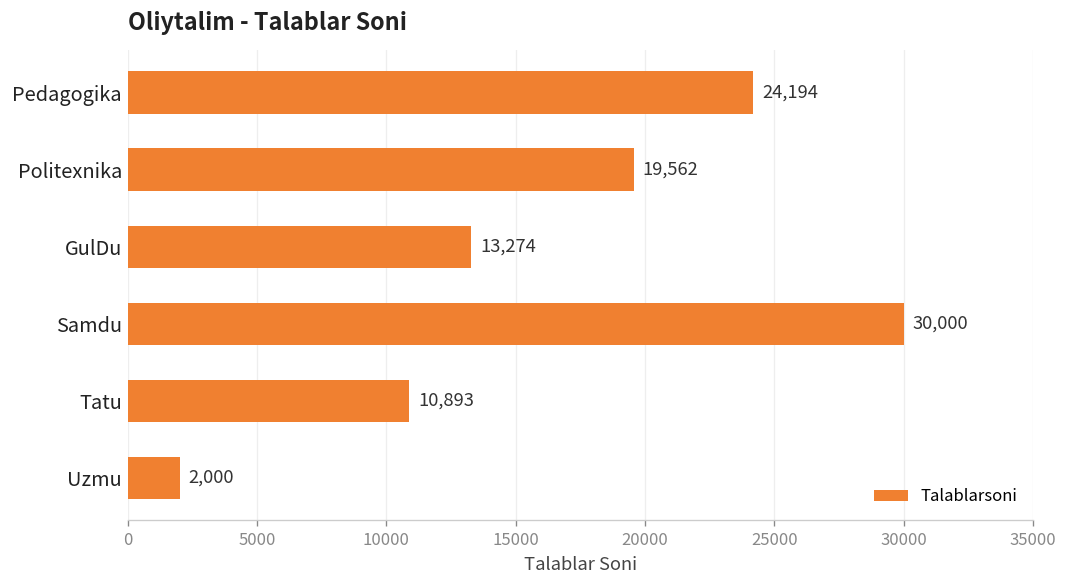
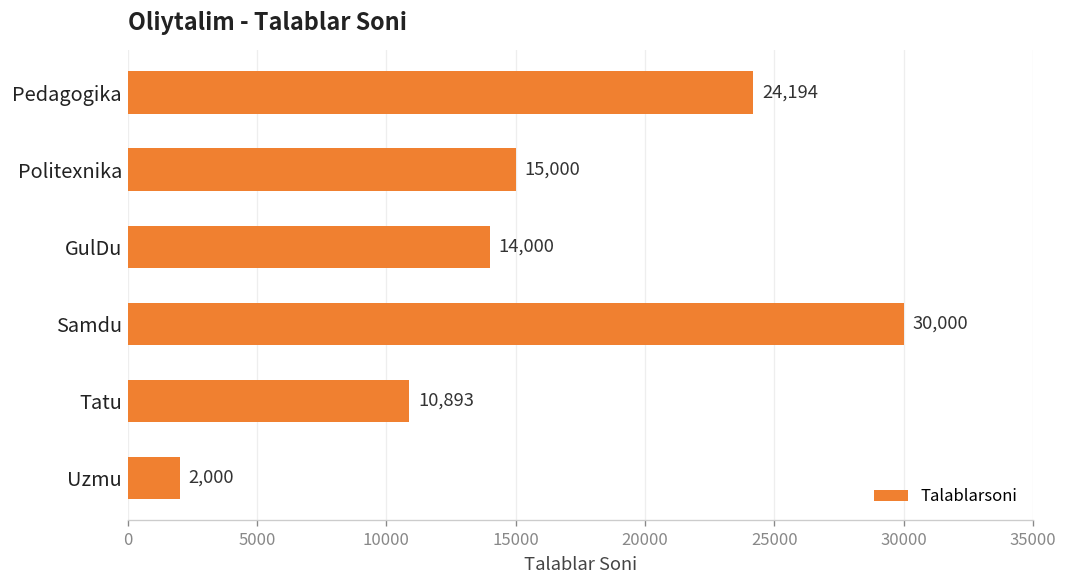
  {
    "Pedagogika": "24,194",
-   "Politexnika": "19,562",
-   "GulDu": "13,274",
+   "Politexnika": "15,000",
+   "GulDu": "14,000",
    "Samdu": "30,000",
    "Tatu": "10,893",
    "Uzmu": "2,000"
  }
